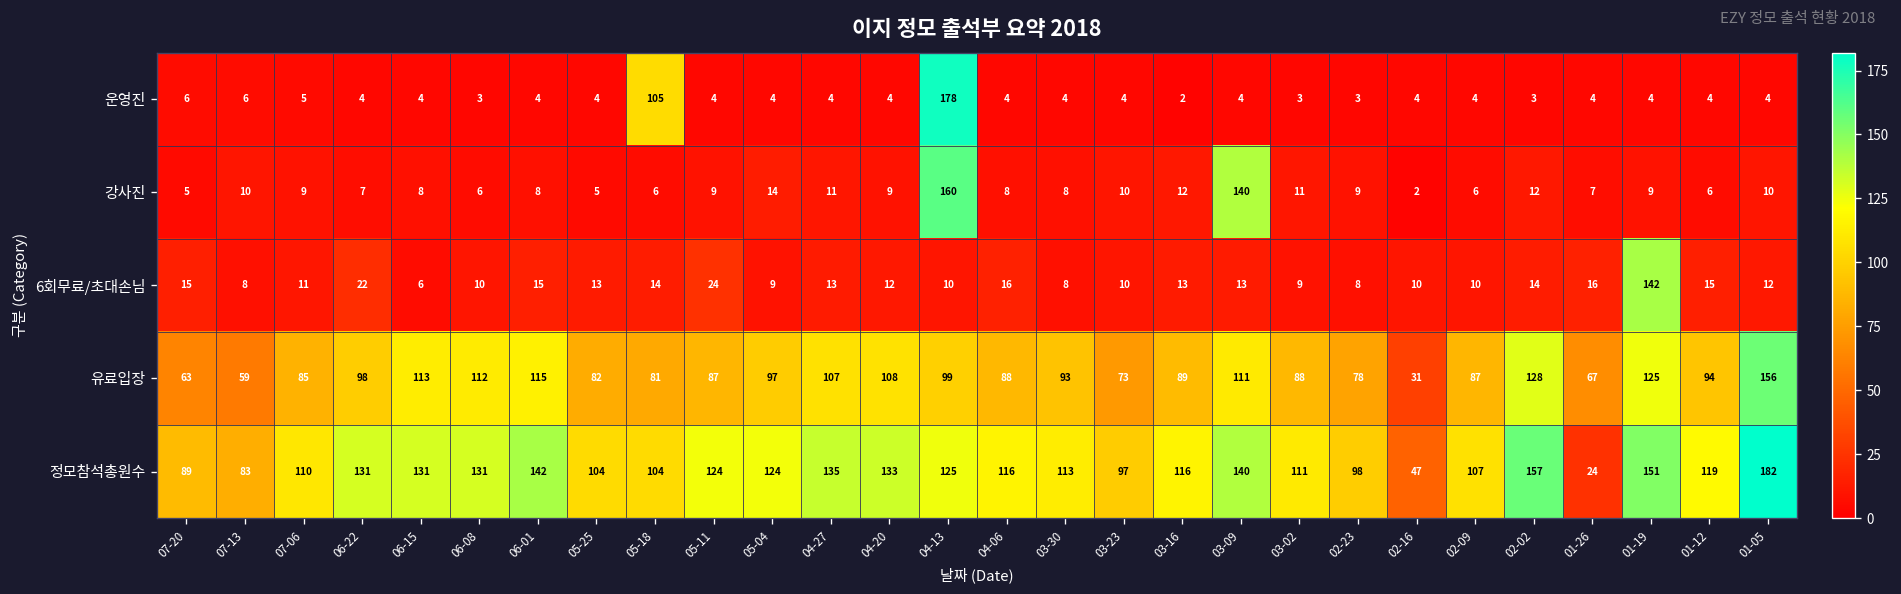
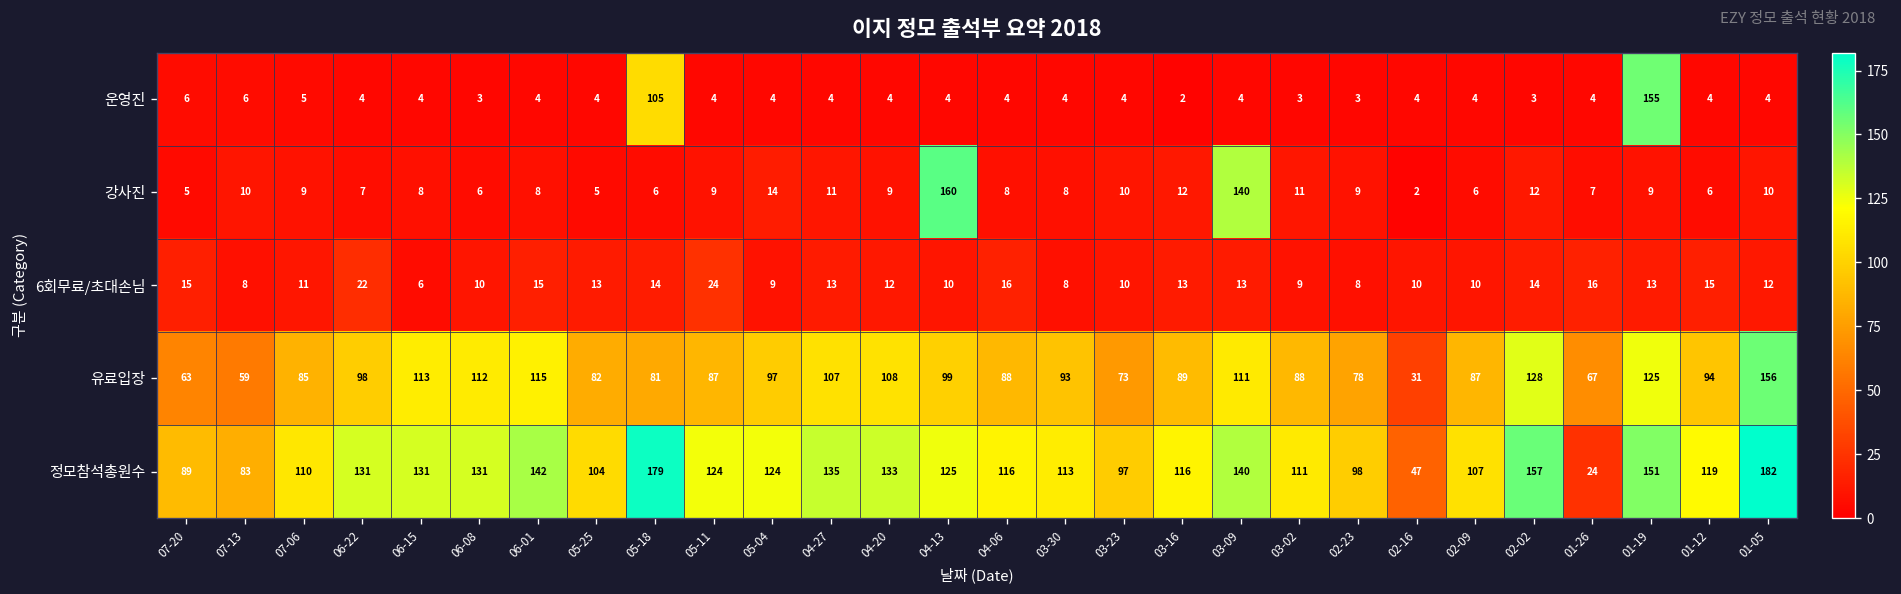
  {
    "운영진": {
      "07-20": 6,
      "07-13": 6,
      "07-06": 5,
      "06-22": 4,
      "06-15": 4,
      "06-08": 3,
      "06-01": 4,
      "05-25": 4,
      "05-18": 105,
      "05-11": 4,
      "05-04": 4,
      "04-27": 4,
      "04-20": 4,
-     "04-13": 178,
+     "04-13": 4,
      "04-06": 4,
      "03-30": 4,
      "03-23": 4,
      "03-16": 2,
      "03-09": 4,
      "03-02": 3,
      "02-23": 3,
      "02-16": 4,
      "02-09": 4,
      "02-02": 3,
      "01-26": 4,
-     "01-19": 4,
+     "01-19": 155,
      "01-12": 4,
      "01-05": 4
    },
    "강사진": {
      "07-20": 5,
      "07-13": 10,
      "07-06": 9,
      "06-22": 7,
      "06-15": 8,
      "06-08": 6,
      "06-01": 8,
      "05-25": 5,
      "05-18": 6,
      "05-11": 9,
      "05-04": 14,
      "04-27": 11,
      "04-20": 9,
      "04-13": 160,
      "04-06": 8,
      "03-30": 8,
      "03-23": 10,
      "03-16": 12,
      "03-09": 140,
      "03-02": 11,
      "02-23": 9,
      "02-16": 2,
      "02-09": 6,
      "02-02": 12,
      "01-26": 7,
      "01-19": 9,
      "01-12": 6,
      "01-05": 10
    },
    "6회무료/초대손님": {
      "07-20": 15,
      "07-13": 8,
      "07-06": 11,
      "06-22": 22,
      "06-15": 6,
      "06-08": 10,
      "06-01": 15,
      "05-25": 13,
      "05-18": 14,
      "05-11": 24,
      "05-04": 9,
      "04-27": 13,
      "04-20": 12,
      "04-13": 10,
      "04-06": 16,
      "03-30": 8,
      "03-23": 10,
      "03-16": 13,
      "03-09": 13,
      "03-02": 9,
      "02-23": 8,
      "02-16": 10,
      "02-09": 10,
      "02-02": 14,
      "01-26": 16,
-     "01-19": 142,
+     "01-19": 13,
      "01-12": 15,
      "01-05": 12
    },
    "유료입장": {
      "07-20": 63,
      "07-13": 59,
      "07-06": 85,
      "06-22": 98,
      "06-15": 113,
      "06-08": 112,
      "06-01": 115,
      "05-25": 82,
      "05-18": 81,
      "05-11": 87,
      "05-04": 97,
      "04-27": 107,
      "04-20": 108,
      "04-13": 99,
      "04-06": 88,
      "03-30": 93,
      "03-23": 73,
      "03-16": 89,
      "03-09": 111,
      "03-02": 88,
      "02-23": 78,
      "02-16": 31,
      "02-09": 87,
      "02-02": 128,
      "01-26": 67,
      "01-19": 125,
      "01-12": 94,
      "01-05": 156
    },
    "정모참석총원수": {
      "07-20": 89,
      "07-13": 83,
      "07-06": 110,
      "06-22": 131,
      "06-15": 131,
      "06-08": 131,
      "06-01": 142,
      "05-25": 104,
-     "05-18": 104,
+     "05-18": 179,
      "05-11": 124,
      "05-04": 124,
      "04-27": 135,
      "04-20": 133,
      "04-13": 125,
      "04-06": 116,
      "03-30": 113,
      "03-23": 97,
      "03-16": 116,
      "03-09": 140,
      "03-02": 111,
      "02-23": 98,
      "02-16": 47,
      "02-09": 107,
      "02-02": 157,
      "01-26": 24,
      "01-19": 151,
      "01-12": 119,
      "01-05": 182
    }
  }
